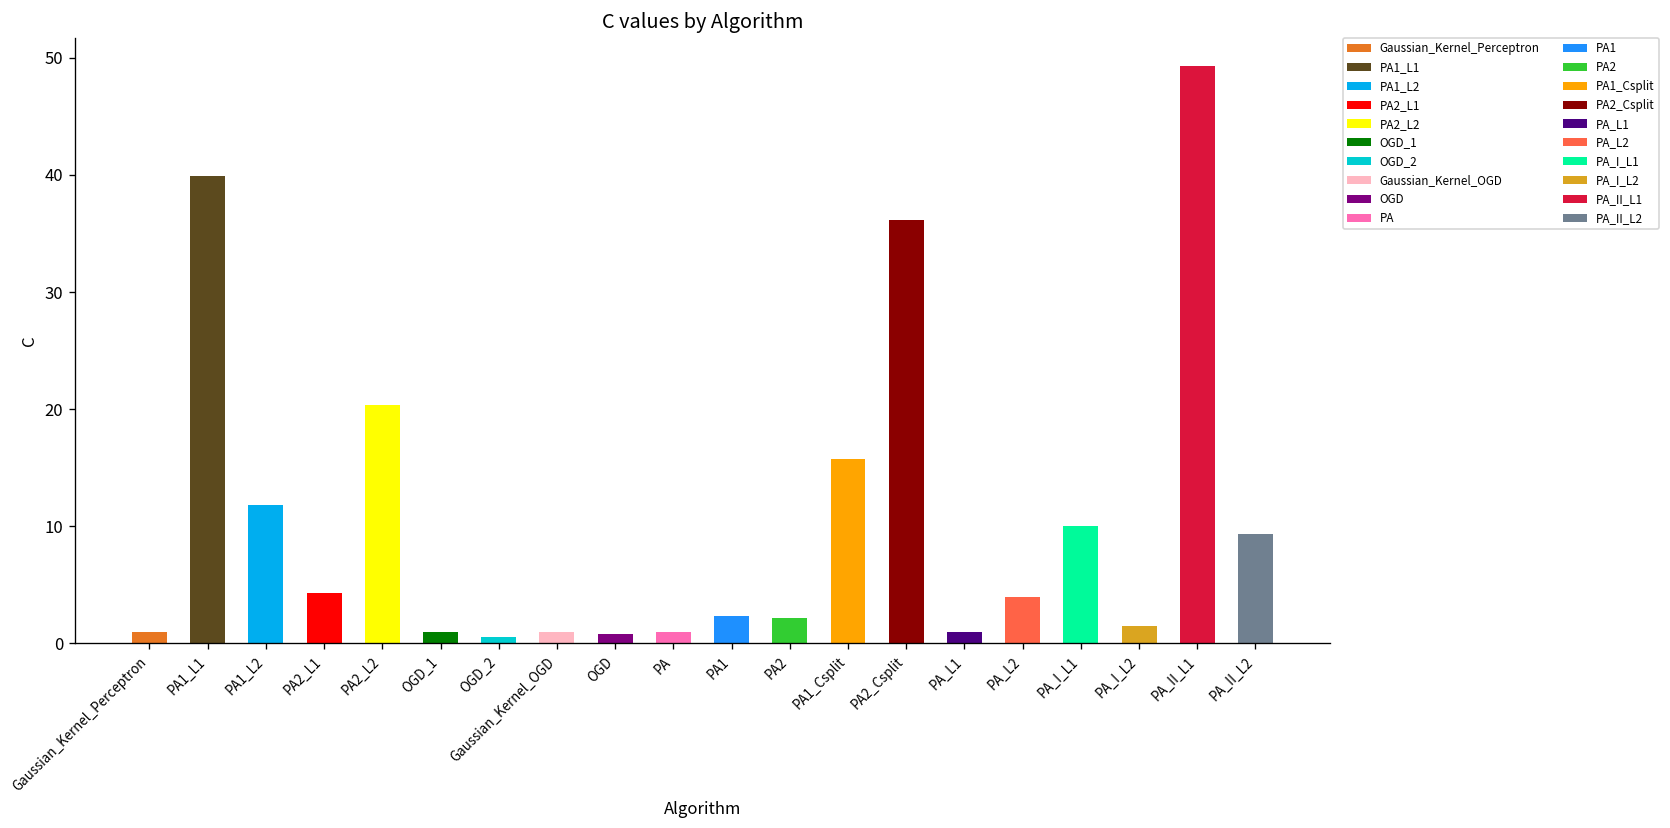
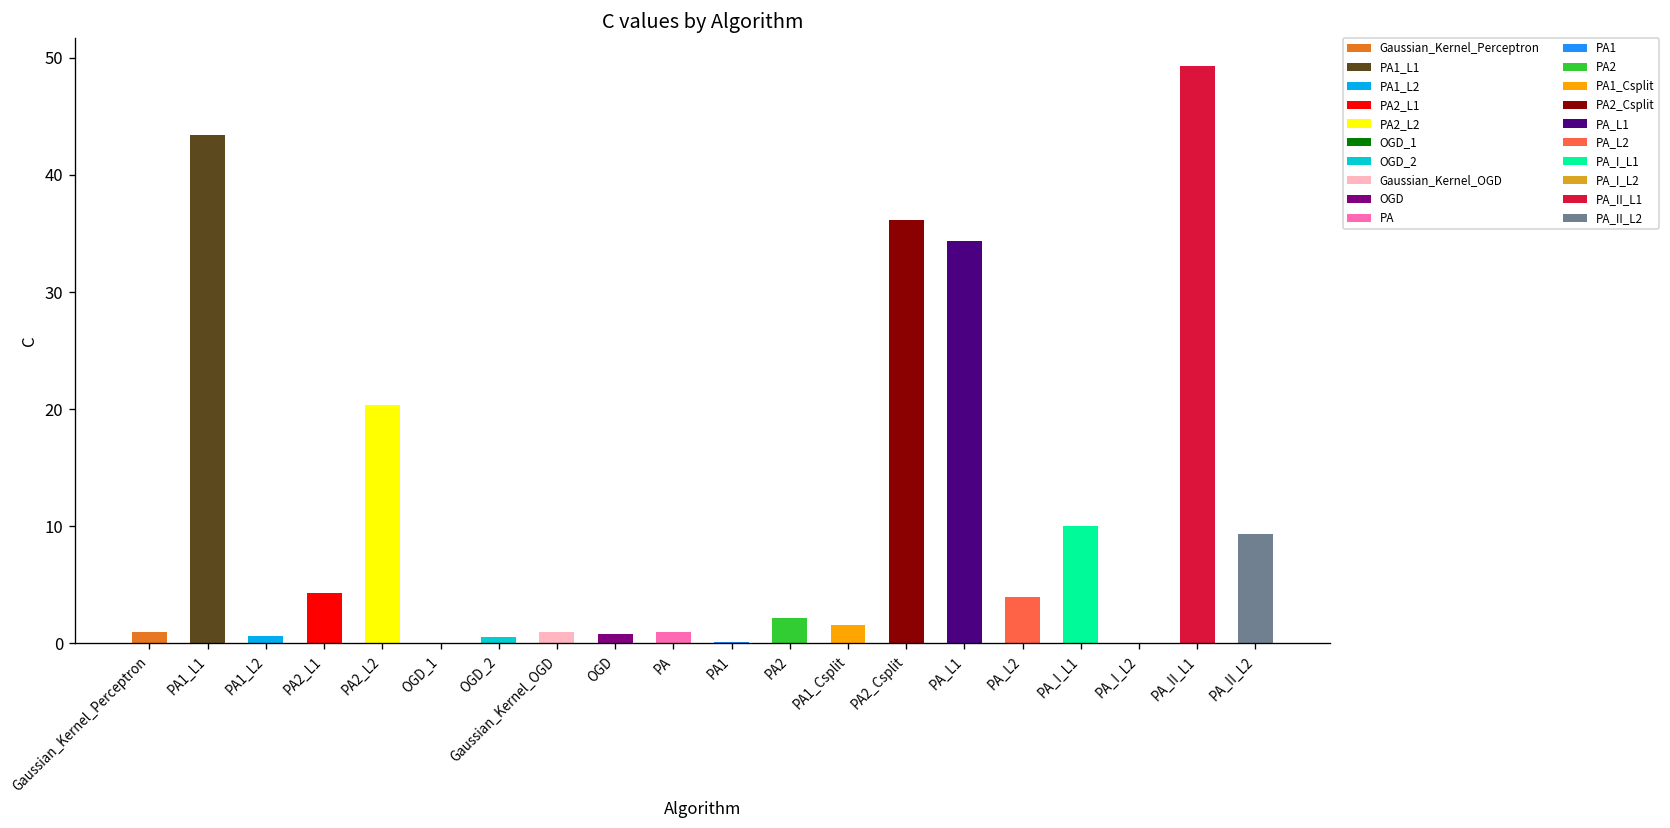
  {
    "Gaussian_Kernel_Perceptron": 1,
-   "PA1_L1": 40,
-   "PA1_L2": 12,
+   "PA1_L1": 43,
+   "PA1_L2": 1,
    "PA2_L1": 4,
    "PA2_L2": 20,
-   "OGD_1": 1,
+   "OGD_1": 0,
    "OGD_2": 1,
    "Gaussian_Kernel_OGD": 1,
    "OGD": 1,
    "PA": 1,
-   "PA1": 2,
+   "PA1": 0,
    "PA2": 2,
-   "PA1_Csplit": 16,
+   "PA1_Csplit": 2,
    "PA2_Csplit": 36,
-   "PA_L1": 1,
+   "PA_L1": 34,
    "PA_L2": 4,
    "PA_I_L1": 10,
-   "PA_I_L2": 1,
+   "PA_I_L2": 0,
    "PA_II_L1": 49,
    "PA_II_L2": 9
  }
